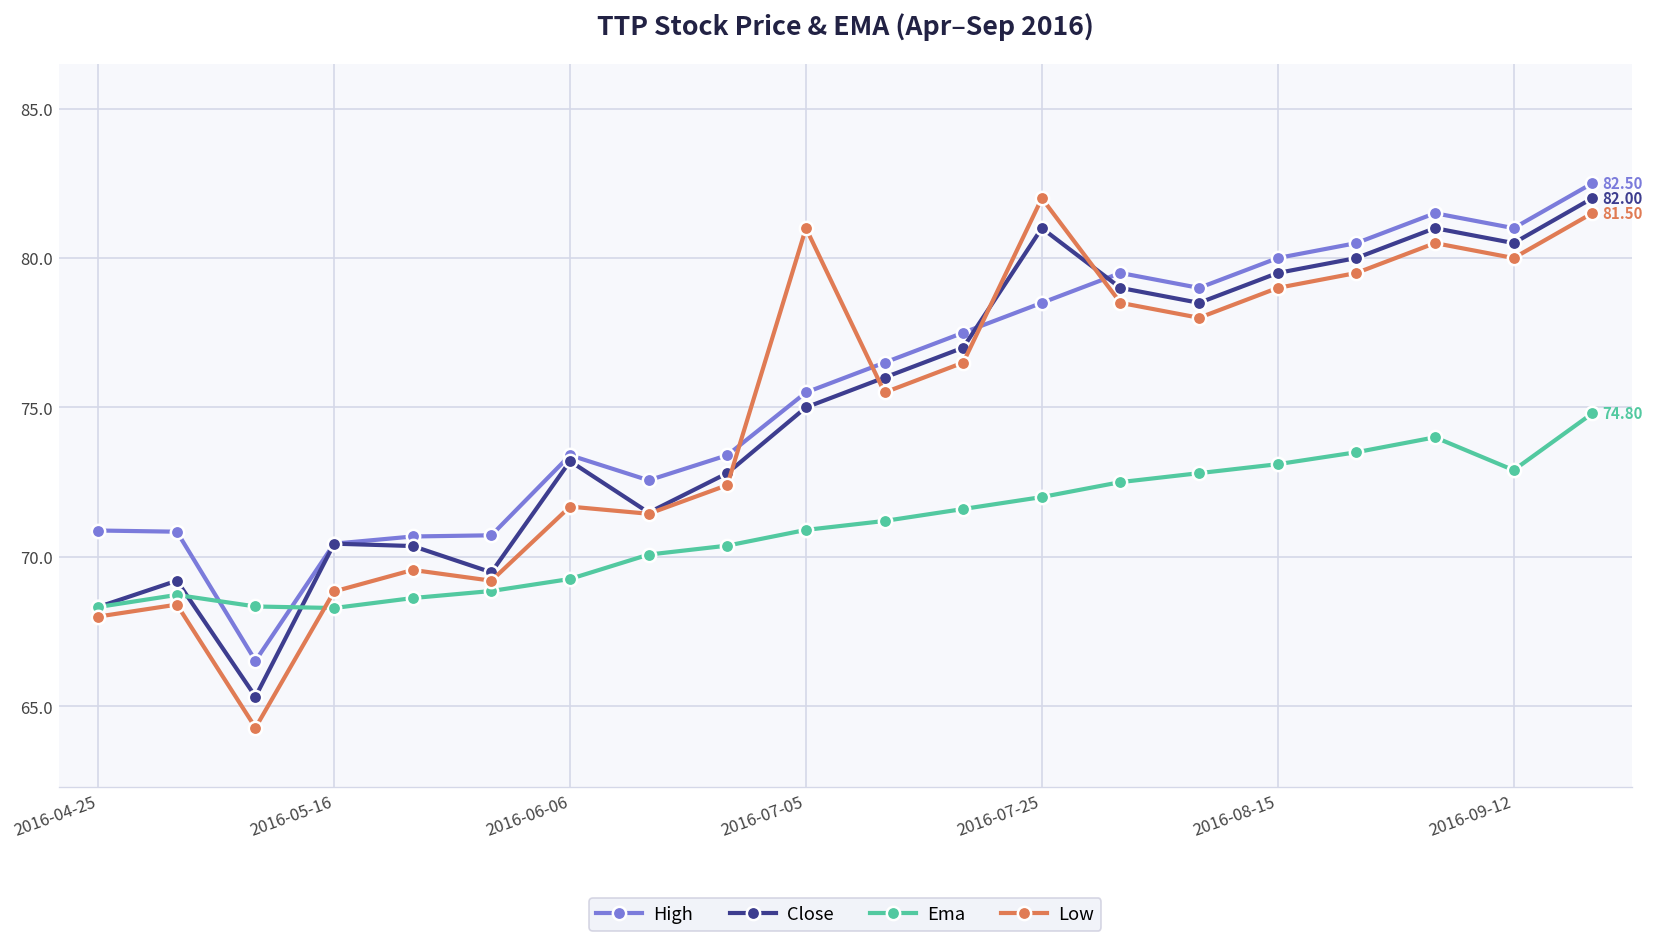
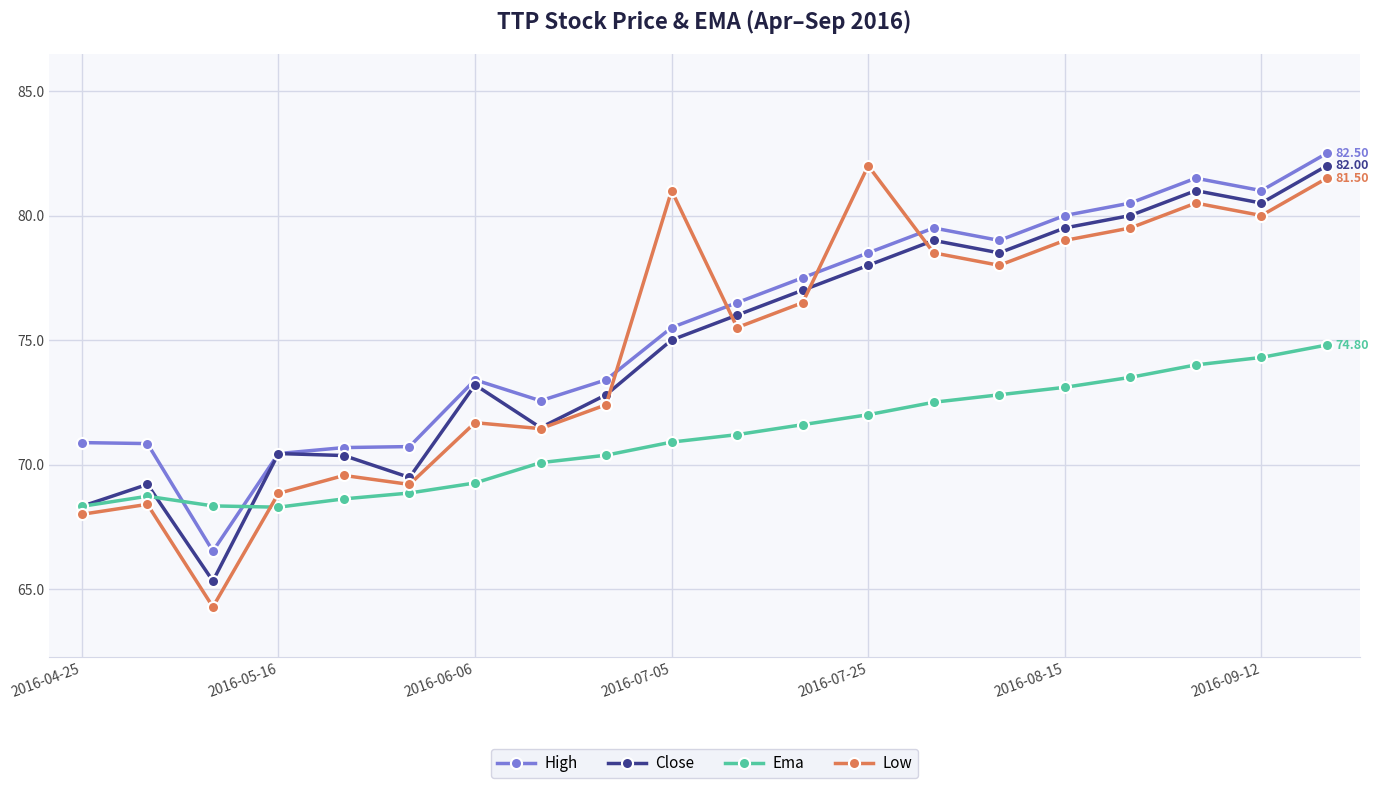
  {
    "High": {
      "2016-04-25": 70.9,
      "2016-06-06": 73.4,
      "2016-07-05": 75.5,
      "2016-07-25": 78.5,
      "2016-08-15": 80.0,
      "2016-09-12": 81.0
    },
    "Close": {
      "2016-06-06": 73.2,
      "2016-07-05": 75,
-     "2016-07-25": 81,
+     "2016-07-25": 78,
      "2016-08-15": 79.5,
      "2016-09-12": 80.5
    },
    "Ema": {
      "2016-05-16": 68.3,
      "2016-06-06": 69.3,
      "2016-07-05": 70.9,
      "2016-07-25": 72.0,
      "2016-08-15": 73.1,
-     "2016-09-12": 72.9
+     "2016-09-12": 74.3
    },
    "Low": {
      "2016-04-25": 68.0,
      "2016-05-16": 68.8,
      "2016-06-06": 71.7,
      "2016-07-05": 81.0,
      "2016-07-25": 82.0,
      "2016-08-15": 79.0,
      "2016-09-12": 80.0
    }
  }
